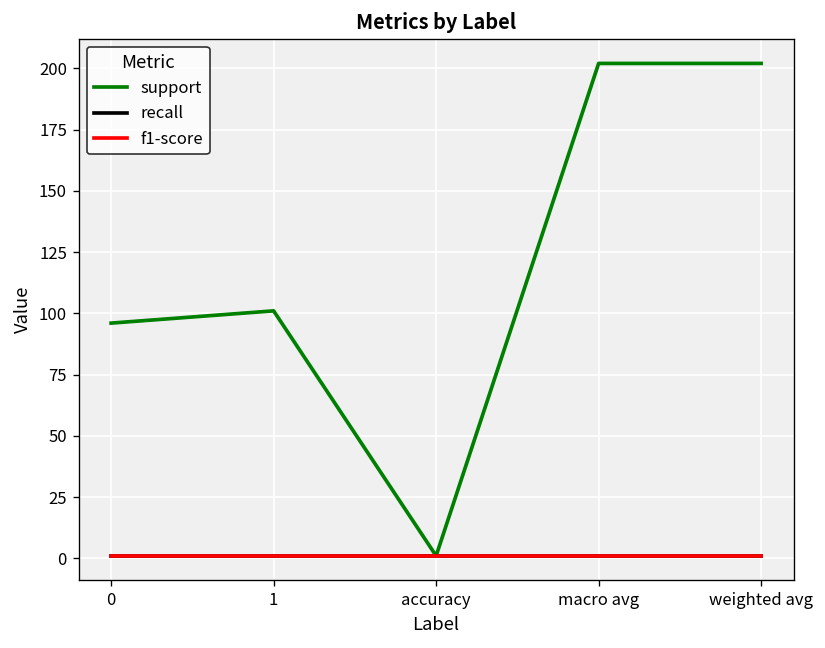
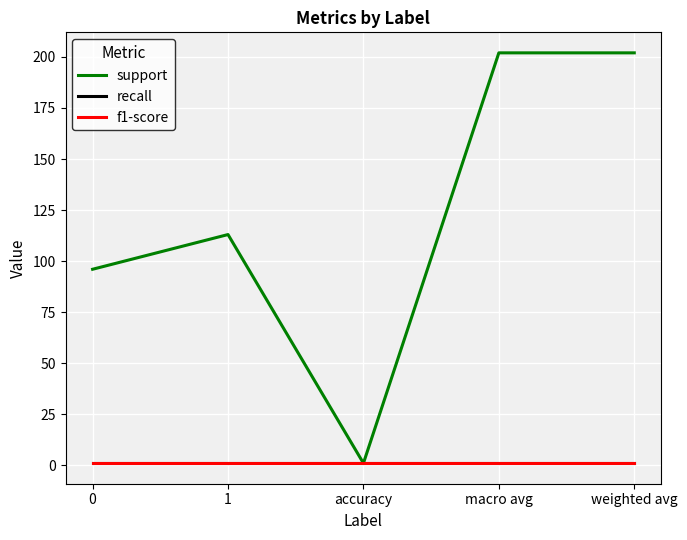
  {
    "support": {
      "0": 96,
-     "1": 101,
+     "1": 113,
      "macro avg": 202,
      "weighted avg": 202
    },
    "f1-score": {
      "0": 1,
      "1": 1,
      "macro avg": 1,
      "weighted avg": 1
    }
  }
